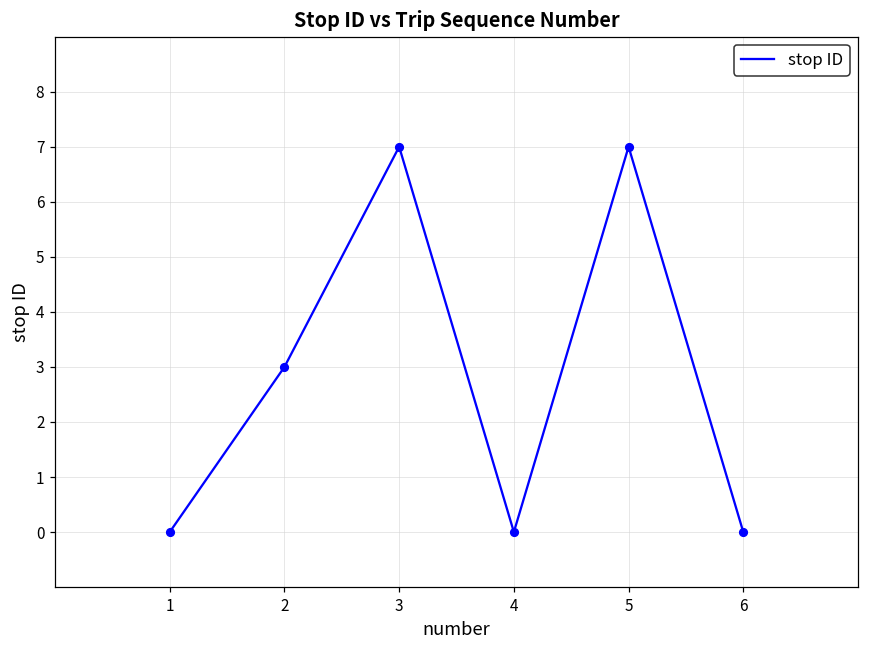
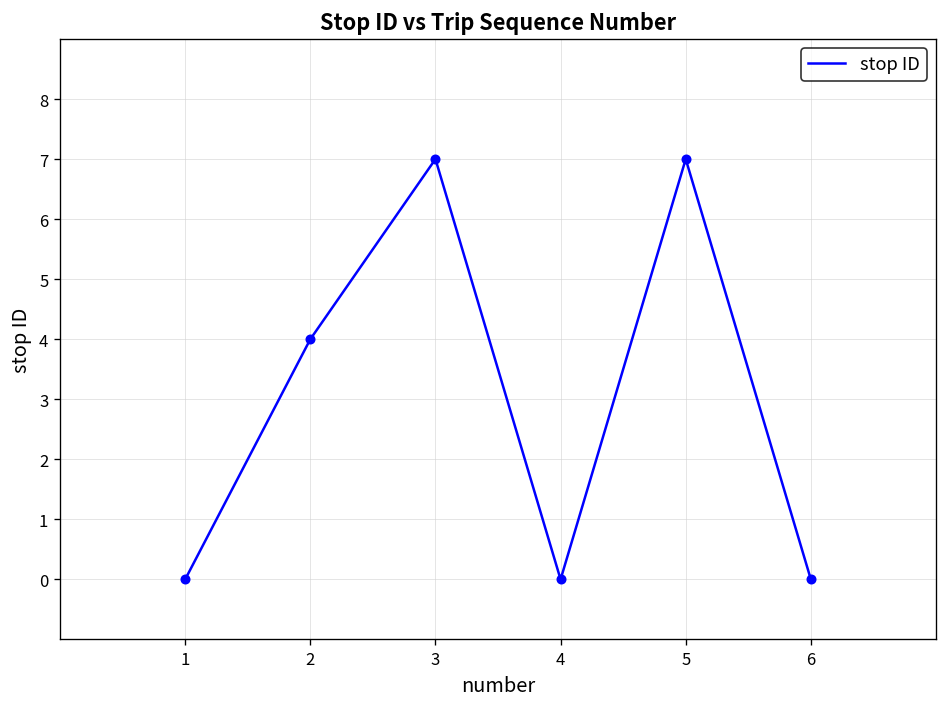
  {
    "1": 0,
-   "2": 3,
+   "2": 4,
    "3": 7,
    "4": 0,
    "5": 7,
    "6": 0
  }
